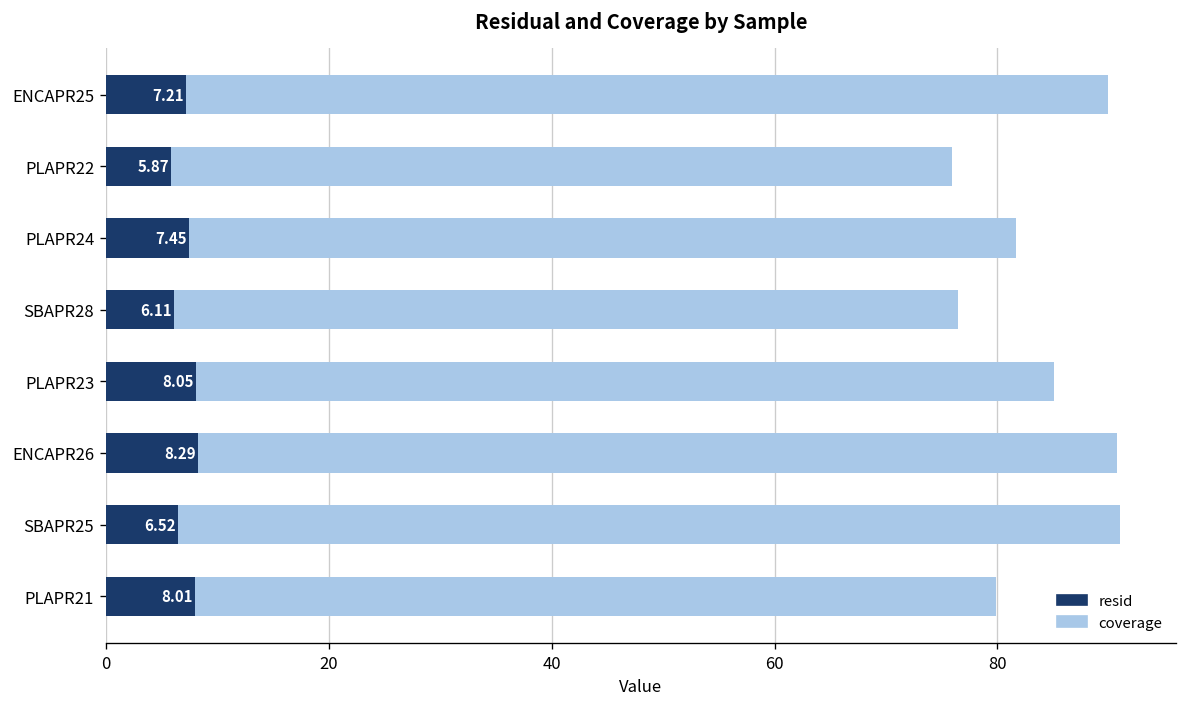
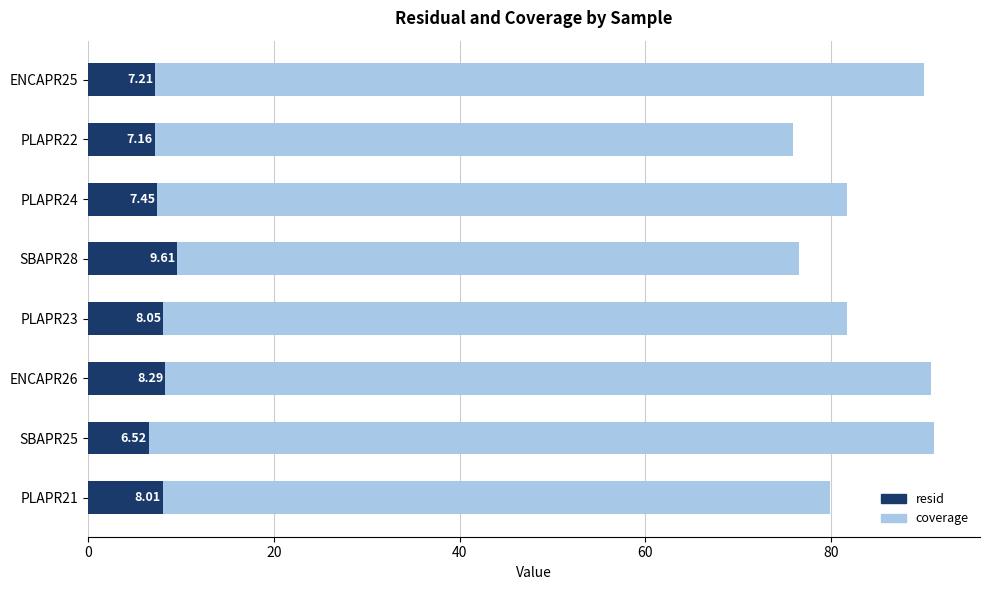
  {
    "coverage": {
      "ENCAPR25": 90,
      "PLAPR22": 76,
      "PLAPR24": 82,
      "SBAPR28": 77,
-     "PLAPR23": 85,
+     "PLAPR23": 82,
      "ENCAPR26": 91,
      "SBAPR25": 91,
      "PLAPR21": 80
    },
    "resid": {
-     "PLAPR22": 5.87,
-     "SBAPR28": 6.11
+     "PLAPR22": 7.16,
+     "SBAPR28": 9.61
    }
  }
